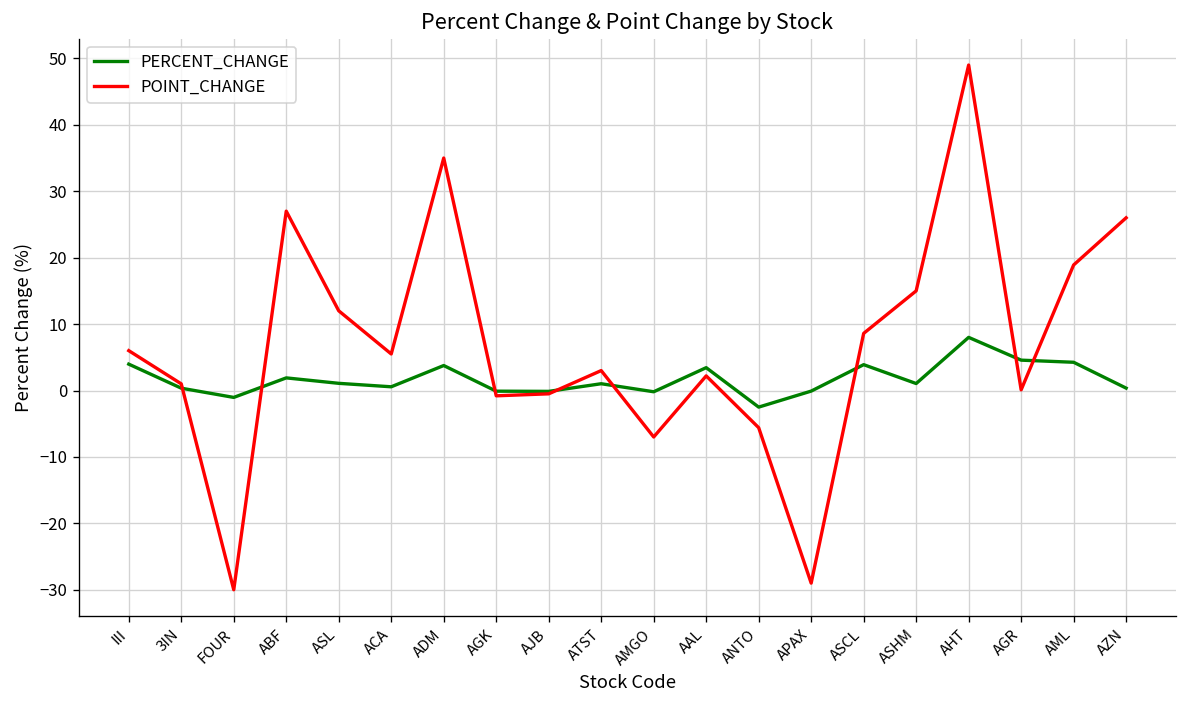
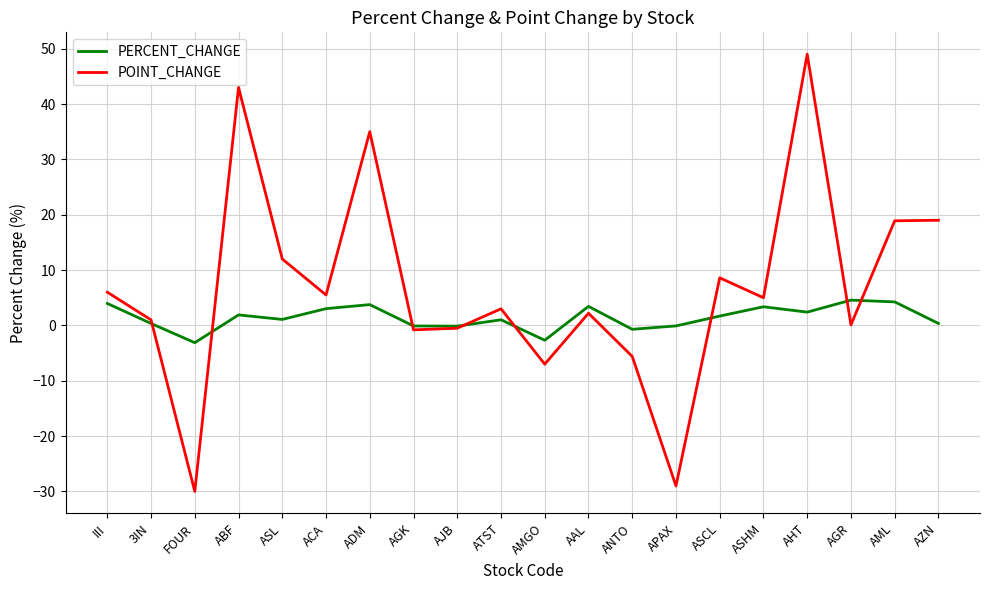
  {
    "PERCENT_CHANGE": {
      "III": 4,
      "3IN": 0,
-     "FOUR": -1,
+     "FOUR": -3,
      "ABF": 2,
      "ASL": 1,
-     "ACA": 1,
+     "ACA": 3,
      "ADM": 4,
      "AGK": 0,
      "ATST": 1,
-     "AMGO": 0,
+     "AMGO": -3,
      "AAL": 3,
-     "ANTO": -3,
+     "ANTO": -1,
      "APAX": 0,
-     "ASCL": 4,
-     "ASHM": 1,
-     "AHT": 8,
+     "ASCL": 2,
+     "ASHM": 3,
+     "AHT": 2,
      "AGR": 5,
      "AML": 4,
      "AZN": 0
    },
    "POINT_CHANGE": {
      "III": 6,
      "3IN": 1,
      "FOUR": -30,
-     "ABF": 27,
+     "ABF": 43,
      "ASL": 12,
      "ACA": 6,
      "ADM": 35,
      "AGK": -1,
      "ATST": 3,
      "AMGO": -7,
      "AAL": 2,
      "ANTO": -6,
      "APAX": -29,
      "ASCL": 9,
-     "ASHM": 15,
+     "ASHM": 5,
      "AHT": 49,
      "AGR": 0,
      "AML": 19,
-     "AZN": 26
+     "AZN": 19
    }
  }
